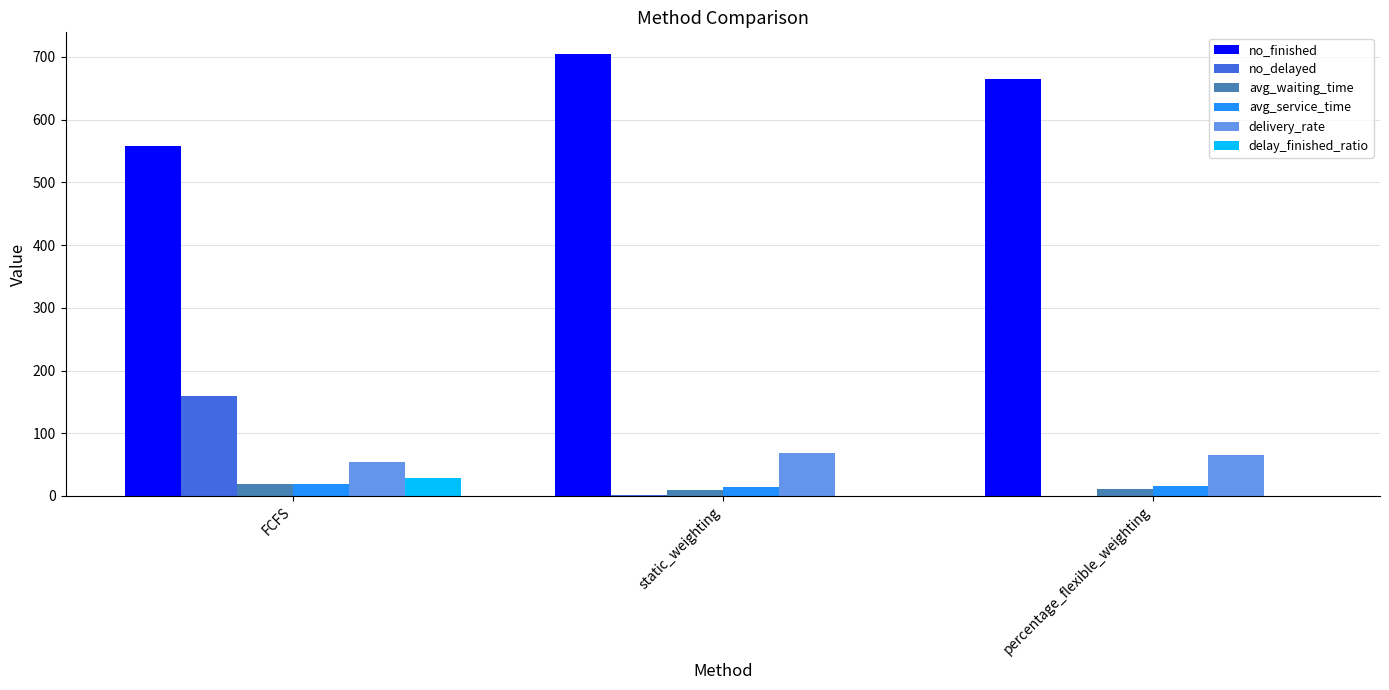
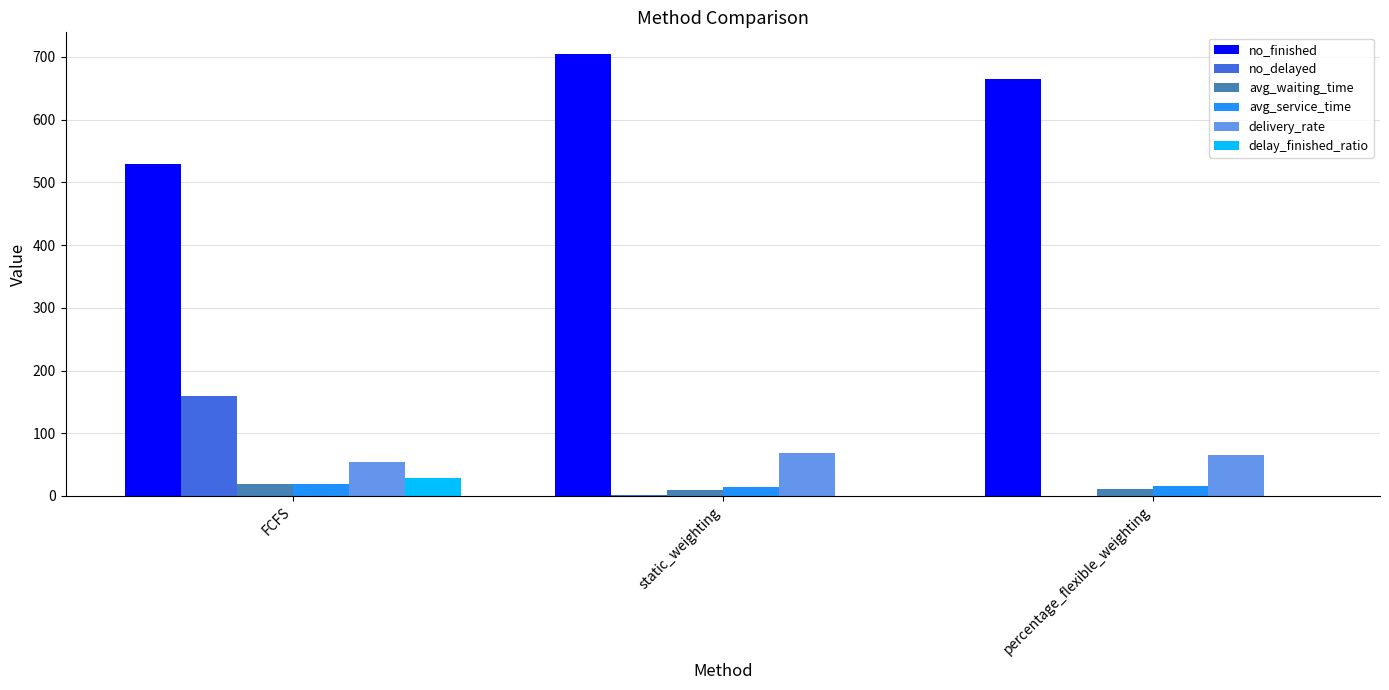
  {
    "no_finished": {
-     "FCFS": 560,
+     "FCFS": 530,
      "static_weighting": 700,
      "percentage_flexible_weighting": 670
    }
  }
